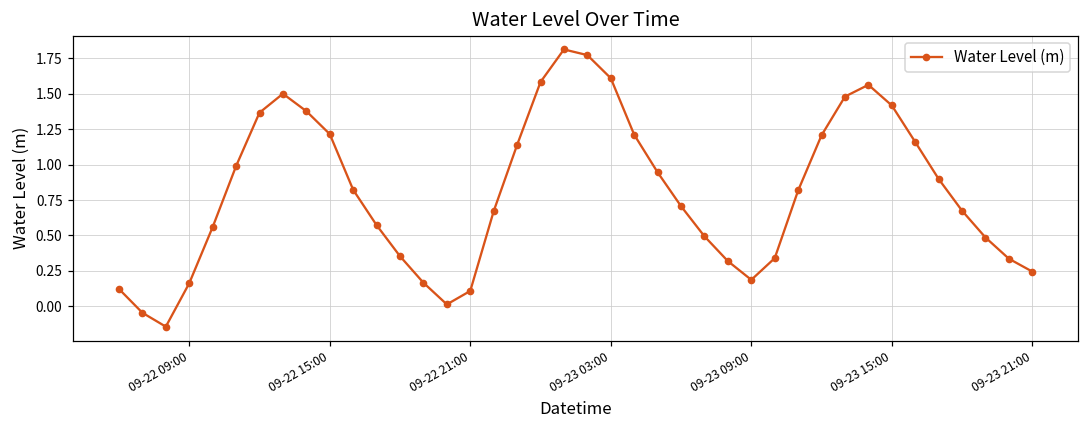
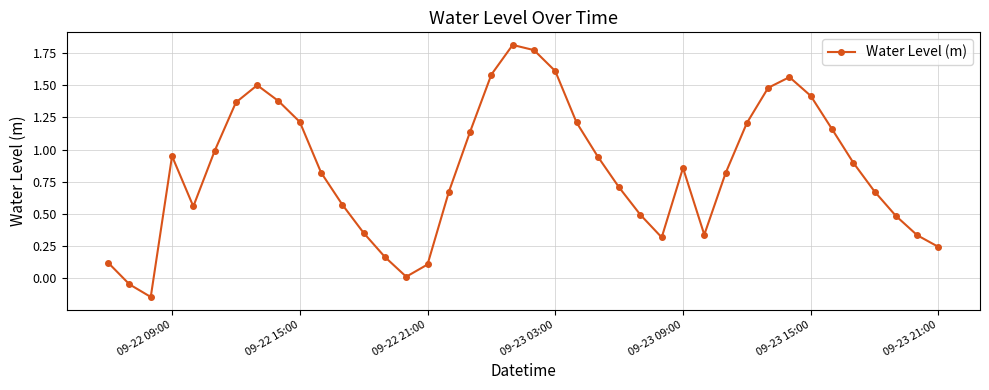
  {
-   "09-22 09:00": 0.16,
+   "09-22 09:00": 0.95,
    "09-22 15:00": 1.22,
    "09-22 21:00": 0.11,
    "09-23 03:00": 1.61,
-   "09-23 09:00": 0.19,
+   "09-23 09:00": 0.86,
    "09-23 15:00": 1.42,
    "09-23 21:00": 0.24
  }
